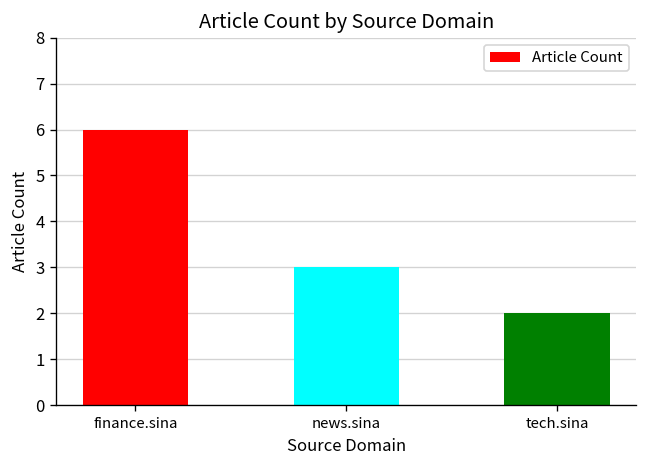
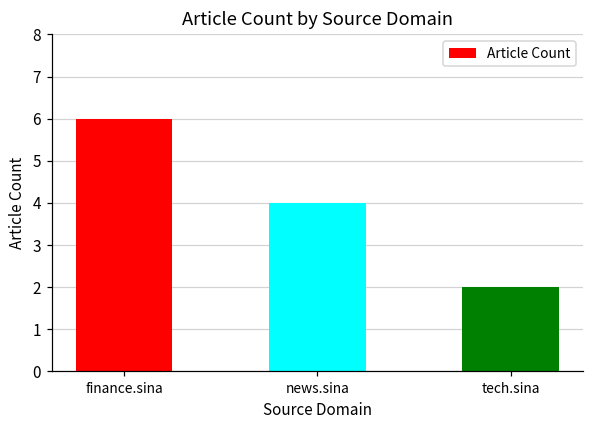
  {
    "finance.sina": 6,
-   "news.sina": 3,
+   "news.sina": 4,
    "tech.sina": 2
  }
